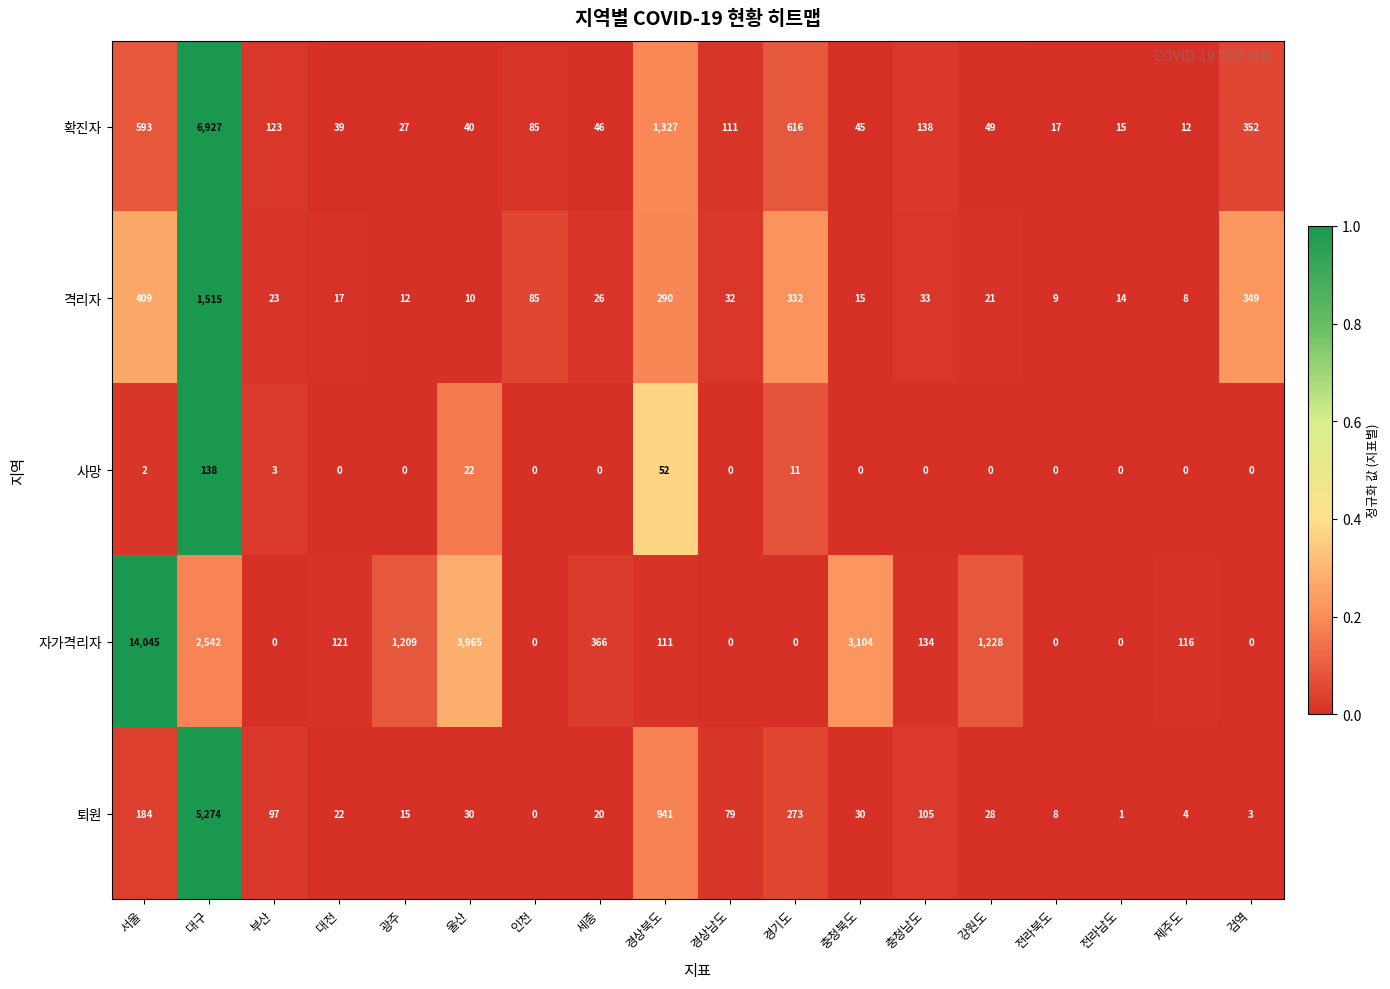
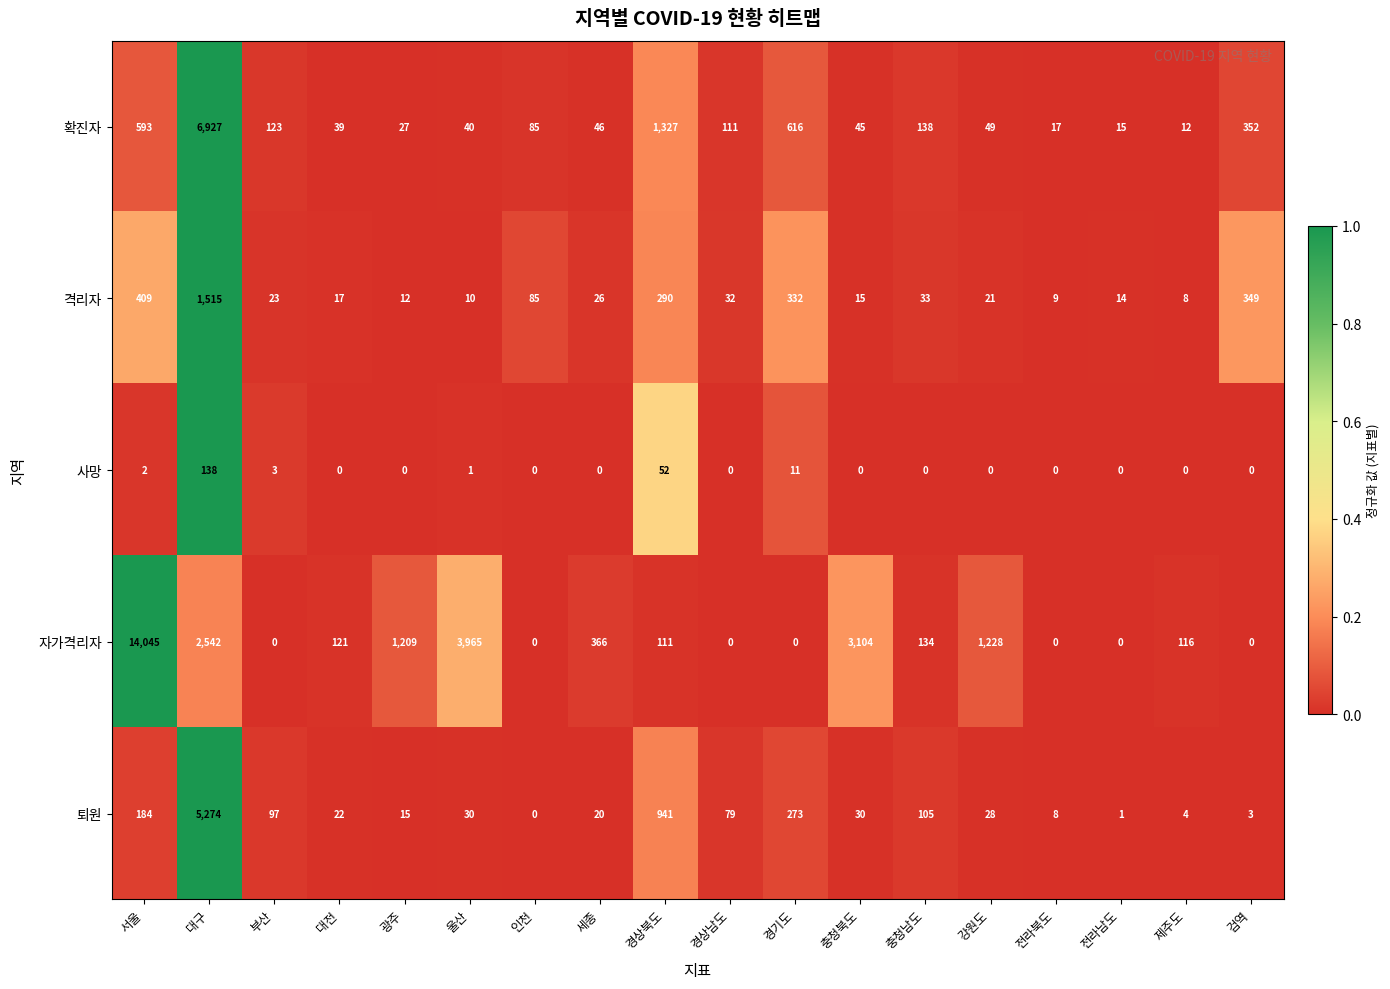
  {
    "확진자": {
      "서울": "593",
      "대구": "6,927",
      "부산": "123",
      "대전": "39",
      "광주": "27",
      "울산": "40",
      "인천": "85",
      "세종": "46",
      "경상북도": "1,327",
      "경상남도": "111",
      "경기도": "616",
      "충청북도": "45",
      "충청남도": "138",
      "강원도": "49",
      "전라북도": "17",
      "전라남도": "15",
      "검역": "352"
    },
    "격리자": {
      "서울": "409",
      "대구": "1,515",
      "부산": "23",
      "대전": "17",
      "광주": "12",
      "울산": "10",
      "인천": "85",
      "세종": "26",
      "경상북도": "290",
      "경상남도": "32",
      "경기도": "332",
      "충청북도": "15",
      "충청남도": "33",
      "강원도": "21",
      "전라북도": "9",
      "전라남도": "14",
      "제주도": "8",
      "검역": "349"
    },
    "사망": {
      "서울": "2",
      "대구": "138",
      "부산": "3",
      "대전": "0",
      "광주": "0",
-     "울산": "22",
+     "울산": "1",
      "인천": "0",
      "세종": "0",
      "경상북도": "52",
      "경상남도": "0",
      "경기도": "11",
      "충청북도": "0",
      "충청남도": "0",
      "강원도": "0",
      "전라북도": "0",
      "전라남도": "0",
      "제주도": "0",
      "검역": "0"
    },
    "자가격리자": {
      "서울": "14,045",
      "대구": "2,542",
      "부산": "0",
      "대전": "121",
      "광주": "1,209",
      "울산": "3,965",
      "인천": "0",
      "세종": "366",
      "경상북도": "111",
      "경상남도": "0",
      "경기도": "0",
      "충청북도": "3,104",
      "충청남도": "134",
      "강원도": "1,228",
      "전라북도": "0",
      "전라남도": "0",
      "제주도": "116",
      "검역": "0"
    },
    "퇴원": {
      "서울": "184",
      "대구": "5,274",
      "부산": "97",
      "대전": "22",
      "광주": "15",
      "울산": "30",
      "인천": "0",
      "세종": "20",
      "경상북도": "941",
      "경상남도": "79",
      "경기도": "273",
      "충청북도": "30",
      "충청남도": "105",
      "강원도": "28",
      "전라북도": "8",
      "전라남도": "1",
      "제주도": "4",
      "검역": "3"
    }
  }
